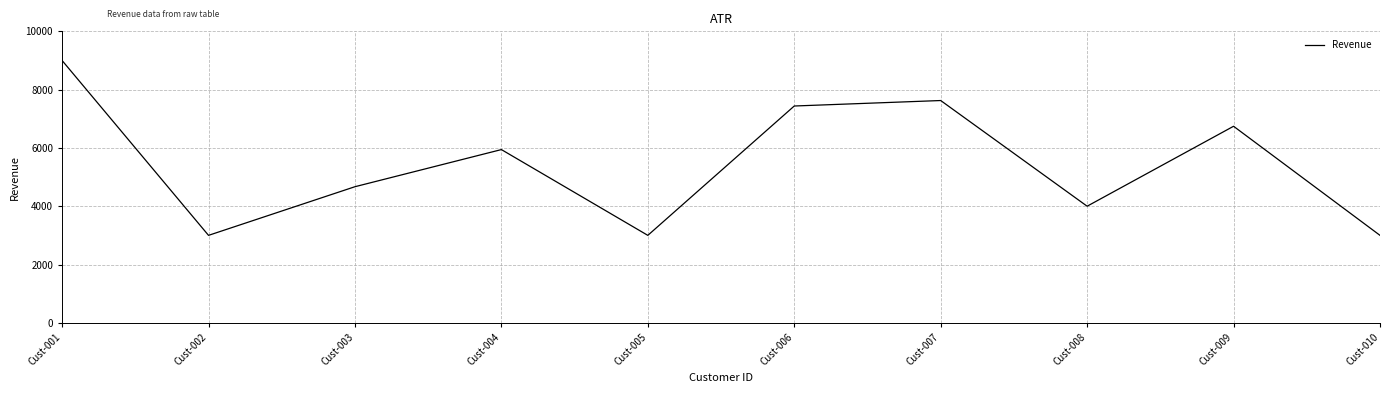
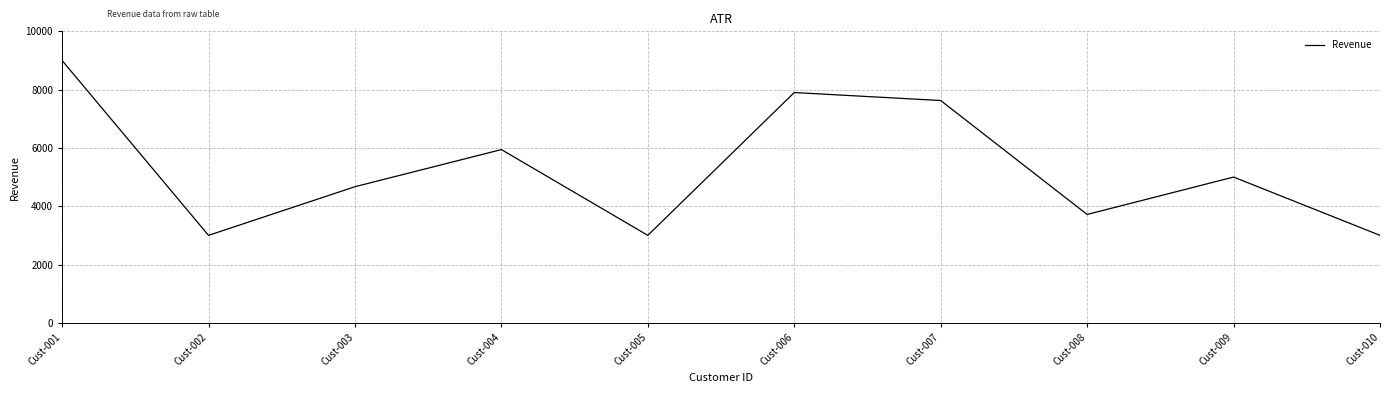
  {
    "Cust-001": 9000,
    "Cust-002": 3000,
    "Cust-003": 4700,
    "Cust-004": 5900,
    "Cust-005": 3000,
-   "Cust-006": 7400,
+   "Cust-006": 7900,
    "Cust-007": 7600,
-   "Cust-008": 4000,
-   "Cust-009": 6700,
+   "Cust-008": 3700,
+   "Cust-009": 5000,
    "Cust-010": 3000
  }
